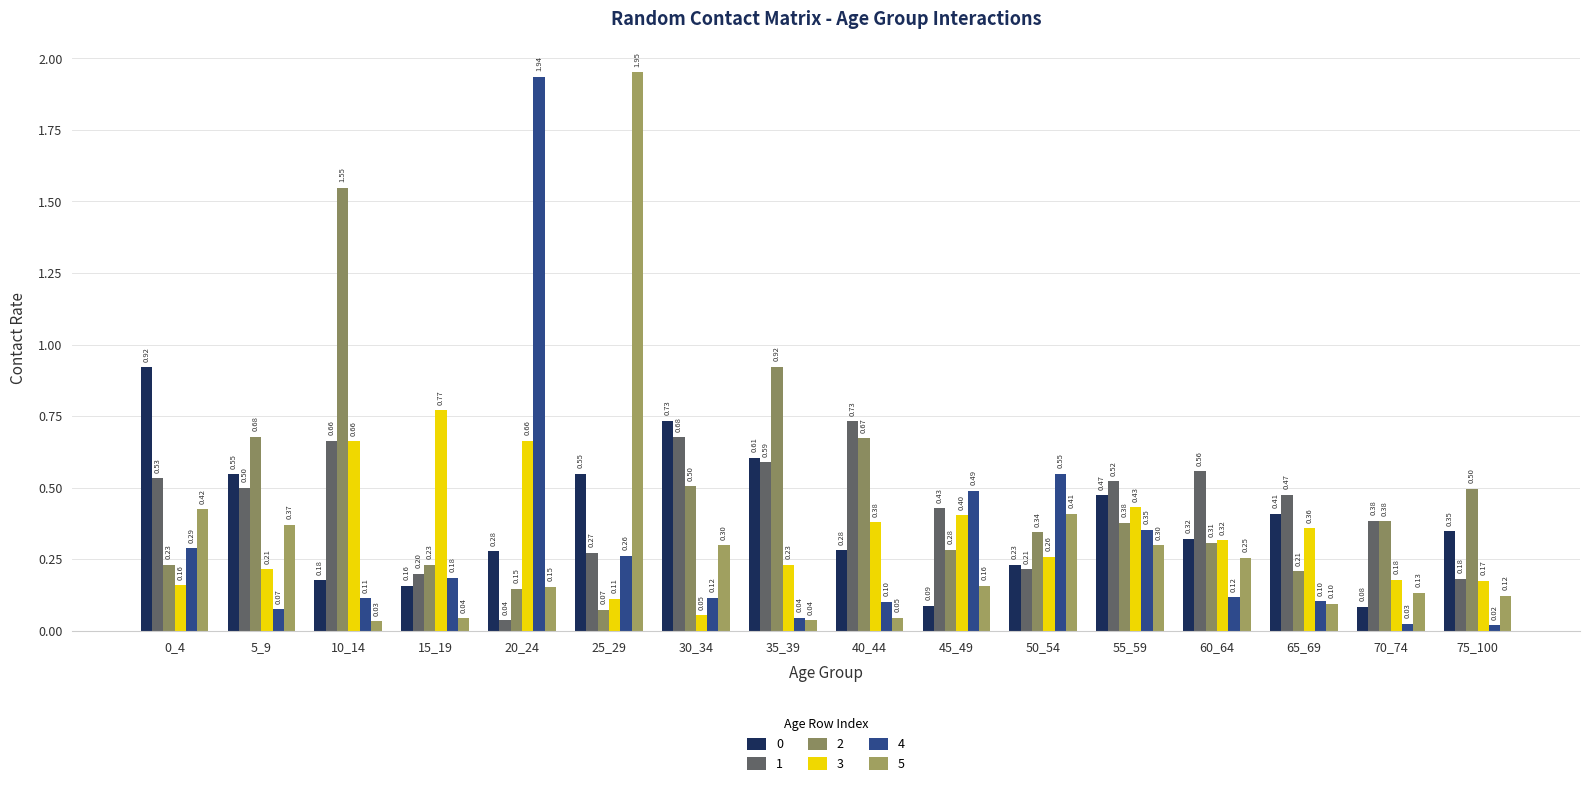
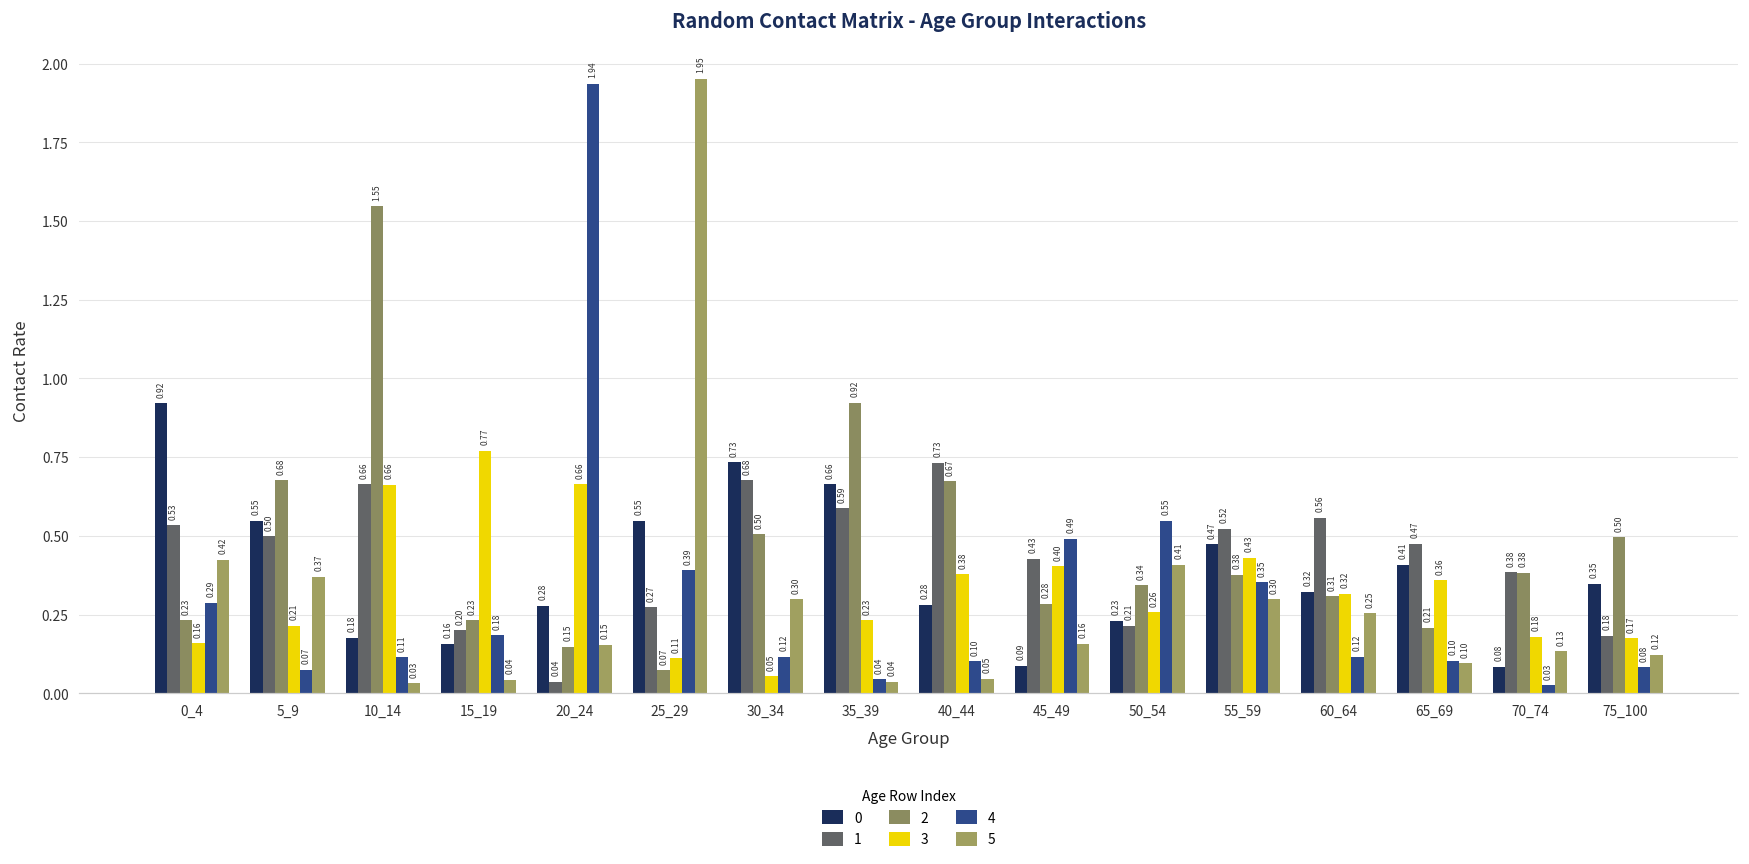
  {
    "0": {
      "0_4": 0.92,
      "5_9": 0.55,
      "10_14": 0.18,
      "15_19": 0.16,
      "20_24": 0.28,
      "25_29": 0.55,
      "30_34": 0.73,
-     "35_39": 0.61,
+     "35_39": 0.66,
      "40_44": 0.28,
      "45_49": 0.09,
      "50_54": 0.23,
      "55_59": 0.47,
      "60_64": 0.32,
      "65_69": 0.41,
      "70_74": 0.08,
      "75_100": 0.35
    },
    "3": {
      "0_4": 0.16,
      "5_9": 0.21,
      "10_14": 0.66,
      "15_19": 0.77,
      "20_24": 0.66,
      "25_29": 0.11,
      "30_34": 0.05,
      "35_39": 0.23,
      "40_44": 0.38,
      "45_49": 0.40,
      "50_54": 0.26,
      "55_59": 0.43,
      "60_64": 0.32,
      "65_69": 0.36,
      "70_74": 0.18,
      "75_100": 0.17
    },
    "4": {
      "0_4": 0.29,
      "5_9": 0.07,
      "10_14": 0.11,
      "15_19": 0.18,
      "20_24": 1.94,
-     "25_29": 0.26,
+     "25_29": 0.39,
      "30_34": 0.12,
      "35_39": 0.04,
      "40_44": 0.10,
      "45_49": 0.49,
      "50_54": 0.55,
      "55_59": 0.35,
      "60_64": 0.12,
      "65_69": 0.10,
      "70_74": 0.03,
-     "75_100": 0.02
+     "75_100": 0.08
    }
  }
